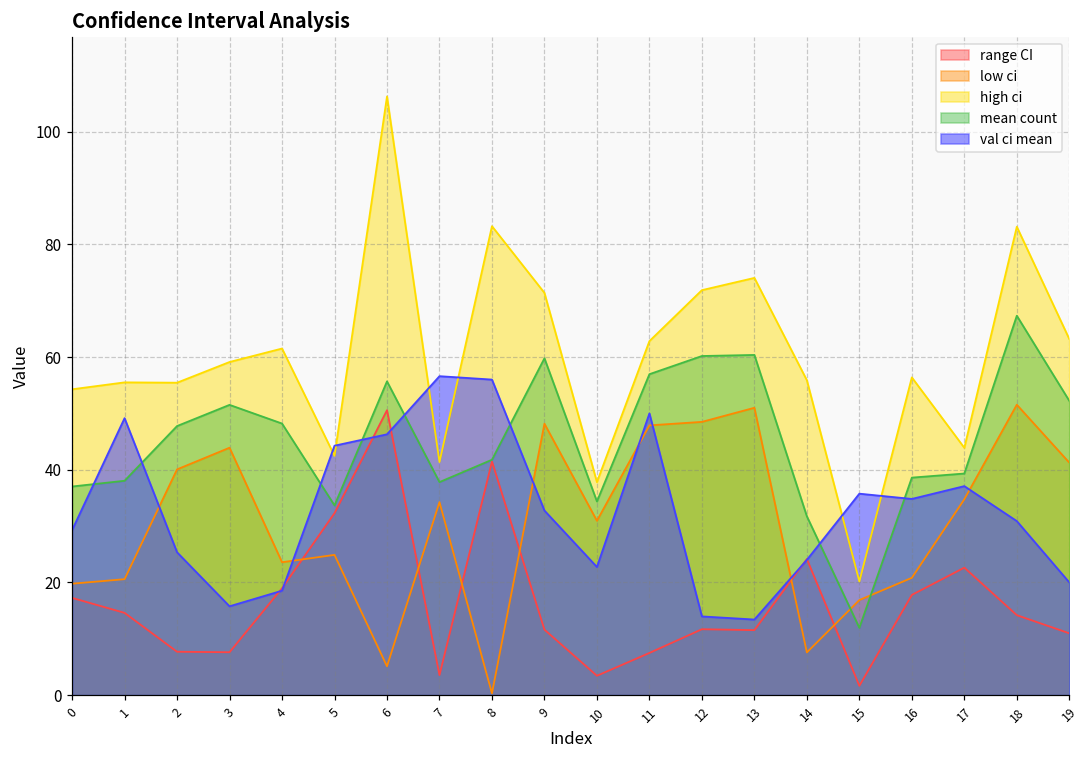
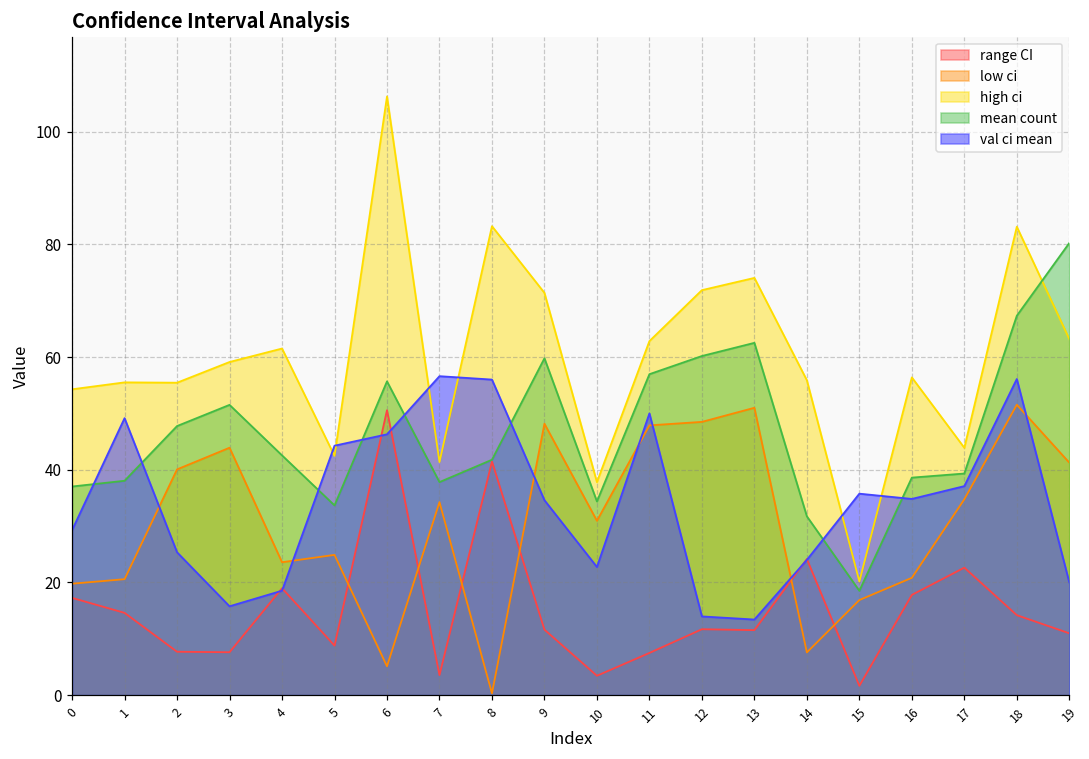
  {
    "range CI": {
      "0": 17,
      "1": 15,
      "2": 8,
      "3": 8,
-     "5": 32,
+     "5": 9,
      "6": 51,
      "7": 4,
      "9": 12,
      "10": 3,
      "11": 7,
      "12": 12,
      "13": 12,
      "15": 2,
      "16": 18,
      "17": 23,
      "18": 14,
      "19": 11
    },
    "mean count": {
      "0": 37,
      "1": 38,
      "2": 48,
      "3": 52,
-     "4": 48,
+     "4": 43,
      "5": 34,
      "6": 56,
      "7": 38,
      "9": 60,
      "10": 34,
      "11": 57,
      "12": 60,
-     "13": 60,
+     "13": 63,
      "14": 32,
-     "15": 12,
+     "15": 19,
      "16": 39,
      "17": 39,
      "18": 67,
-     "19": 52
+     "19": 80
    },
    "val ci mean": {
      "0": 29,
      "1": 49,
      "2": 25,
      "3": 16,
      "5": 44,
      "6": 46,
      "7": 57,
      "8": 56,
-     "9": 33,
+     "9": 35,
      "10": 23,
      "11": 50,
      "12": 14,
      "13": 13,
      "15": 36,
      "16": 35,
      "17": 37,
-     "18": 31,
+     "18": 56,
      "19": 20
    }
  }
